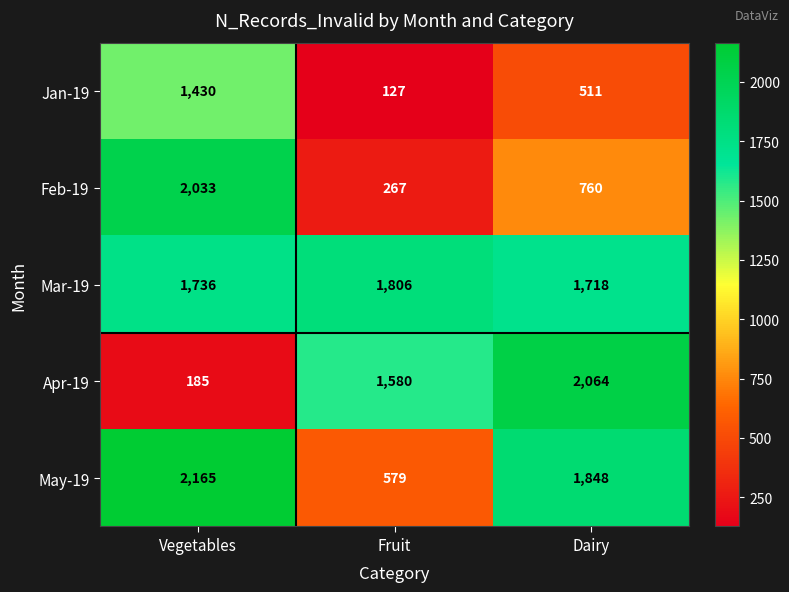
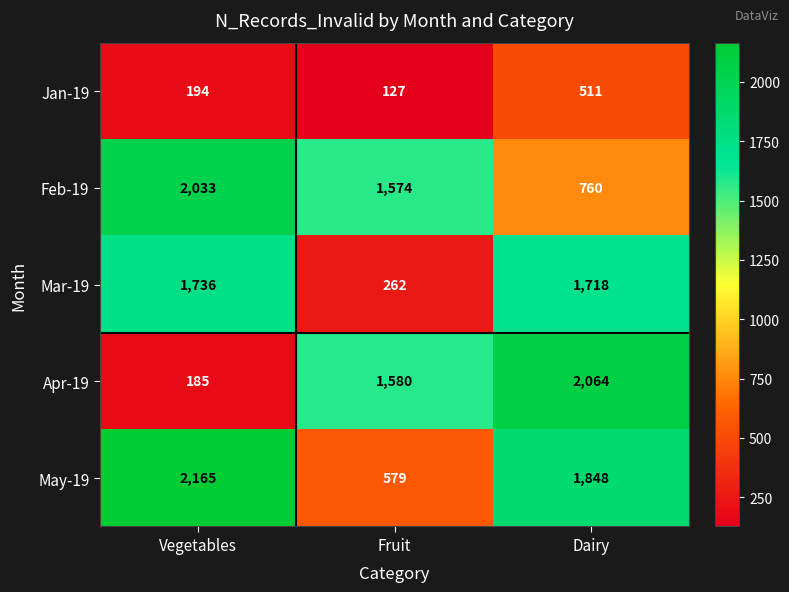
  {
    "Jan-19": {
-     "Vegetables": "1,430",
+     "Vegetables": "194",
      "Fruit": "127",
      "Dairy": "511"
    },
    "Feb-19": {
      "Vegetables": "2,033",
-     "Fruit": "267",
+     "Fruit": "1,574",
      "Dairy": "760"
    },
    "Mar-19": {
      "Vegetables": "1,736",
-     "Fruit": "1,806",
+     "Fruit": "262",
      "Dairy": "1,718"
    },
    "Apr-19": {
      "Vegetables": "185",
      "Fruit": "1,580",
      "Dairy": "2,064"
    },
    "May-19": {
      "Vegetables": "2,165",
      "Fruit": "579",
      "Dairy": "1,848"
    }
  }
